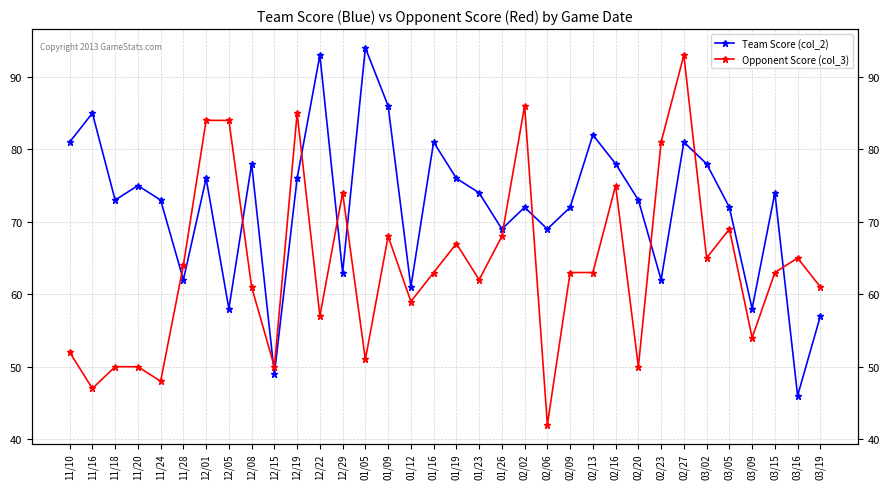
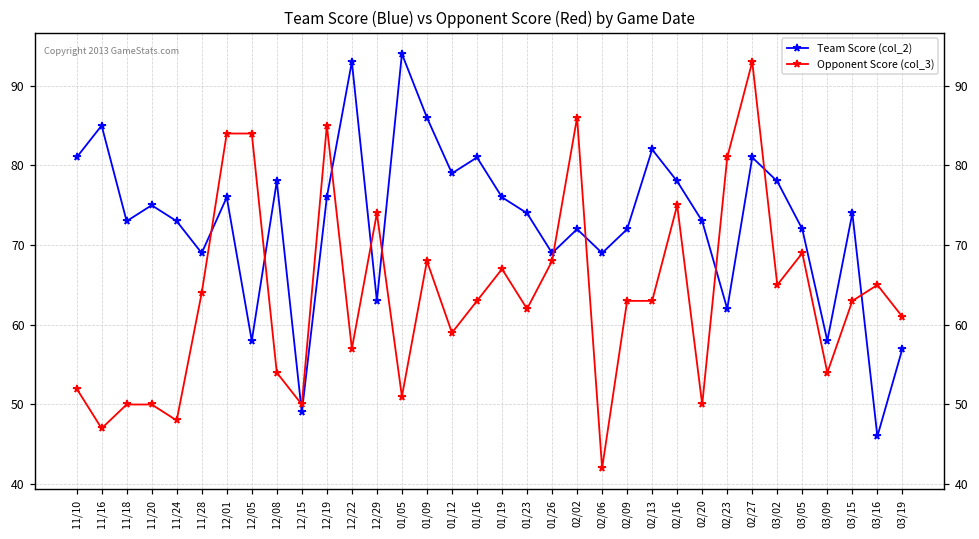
  {
    "Team Score (col_2)": {
      "11/10": 81,
      "11/16": 85,
      "11/18": 73,
      "11/20": 75,
      "11/24": 73,
-     "11/28": 62,
+     "11/28": 69,
      "12/01": 76,
      "12/05": 58,
      "12/08": 78,
      "12/15": 49,
      "12/19": 76,
      "12/22": 93,
      "12/29": 63,
      "01/05": 94,
      "01/09": 86,
-     "01/12": 61,
+     "01/12": 79,
      "01/16": 81,
      "01/19": 76,
      "01/23": 74,
      "01/26": 69,
      "02/02": 72,
      "02/06": 69,
      "02/09": 72,
      "02/13": 82,
      "02/16": 78,
      "02/20": 73,
      "02/23": 62,
      "02/27": 81,
      "03/02": 78,
      "03/05": 72,
      "03/09": 58,
      "03/15": 74,
      "03/16": 46,
      "03/19": 57
    },
    "Opponent Score (col_3)": {
      "11/10": 52,
      "11/16": 47,
      "11/18": 50,
      "11/20": 50,
      "11/24": 48,
      "11/28": 64,
      "12/01": 84,
      "12/05": 84,
-     "12/08": 61,
+     "12/08": 54,
      "12/15": 50,
      "12/19": 85,
      "12/22": 57,
      "12/29": 74,
      "01/05": 51,
      "01/09": 68,
      "01/12": 59,
      "01/16": 63,
      "01/19": 67,
      "01/23": 62,
      "01/26": 68,
      "02/02": 86,
      "02/06": 42,
      "02/09": 63,
      "02/13": 63,
      "02/16": 75,
      "02/20": 50,
      "02/23": 81,
      "02/27": 93,
      "03/02": 65,
      "03/05": 69,
      "03/09": 54,
      "03/15": 63,
      "03/16": 65,
      "03/19": 61
    }
  }
